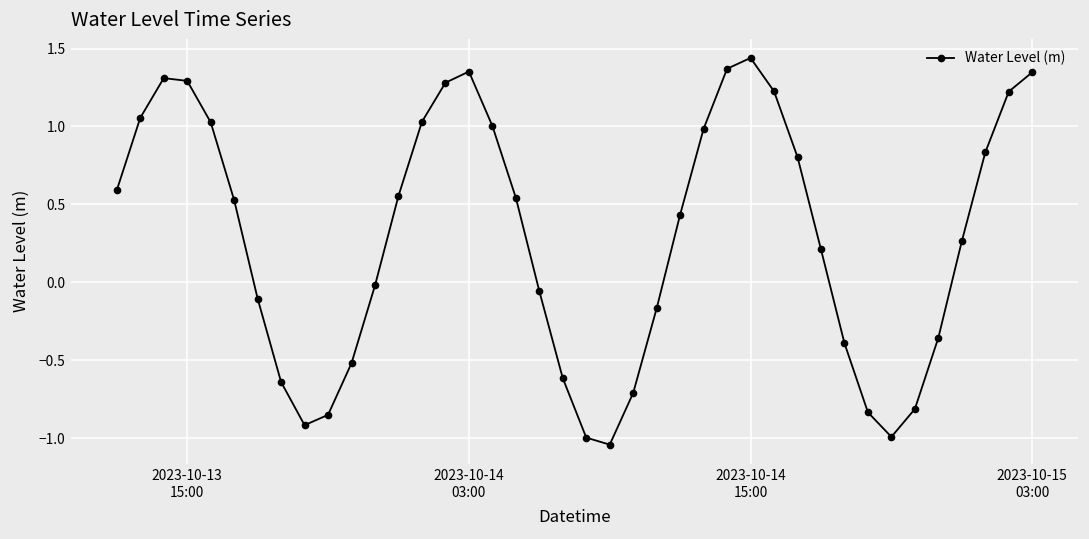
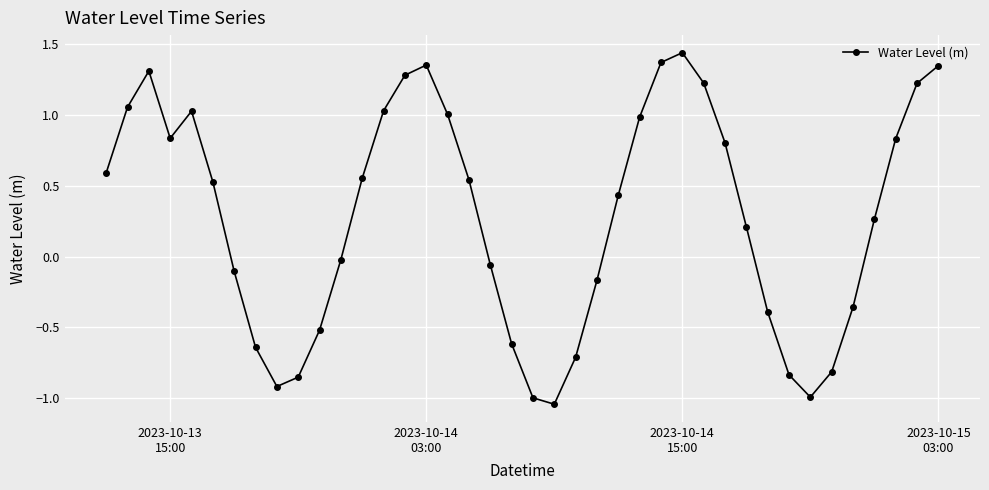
  {
-   "2023-10-13 15:00": 1.29,
+   "2023-10-13 15:00": 0.84,
    "2023-10-14 03:00": 1.35,
    "2023-10-14 15:00": 1.44,
    "2023-10-15 03:00": 1.35
  }
